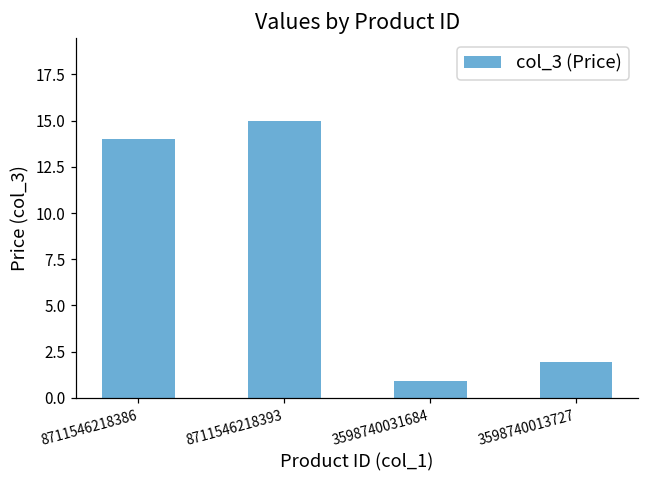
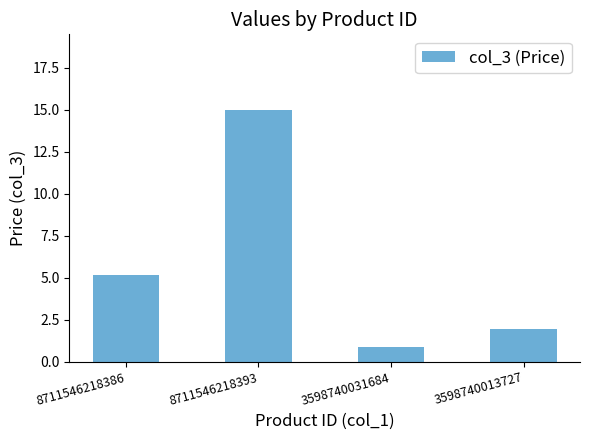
  {
-   "8711546218386": 14.0,
+   "8711546218386": 5.2,
    "8711546218393": 15.0,
    "3598740031684": 0.9,
    "3598740013727": 2.0
  }
